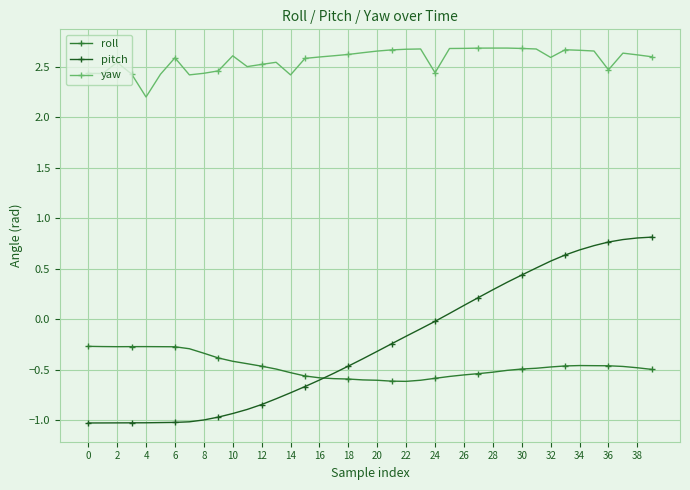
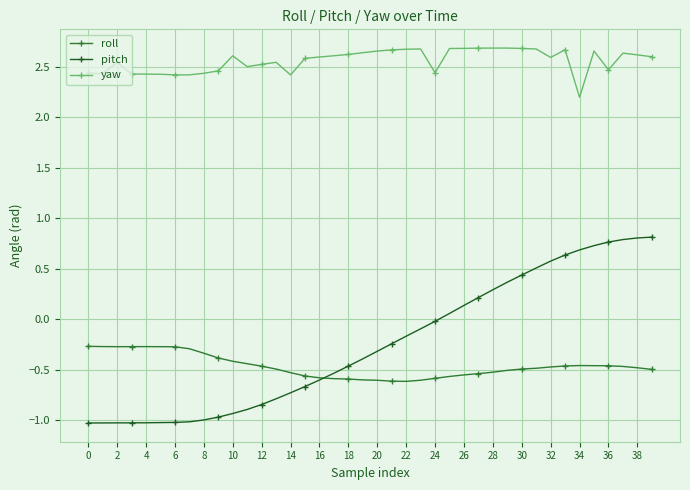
  {
    "yaw": {
-     "4": 2.20,
-     "6": 2.59,
+     "4": 2.43,
+     "6": 2.42,
      "8": 2.43,
      "10": 2.61,
      "12": 2.52,
      "14": 2.42,
      "16": 2.60,
      "18": 2.62,
      "20": 2.65,
      "22": 2.67,
      "24": 2.44,
      "26": 2.68,
      "28": 2.68,
      "30": 2.68,
      "32": 2.59,
-     "34": 2.66,
+     "34": 2.20,
      "36": 2.47,
      "38": 2.62
    }
  }
